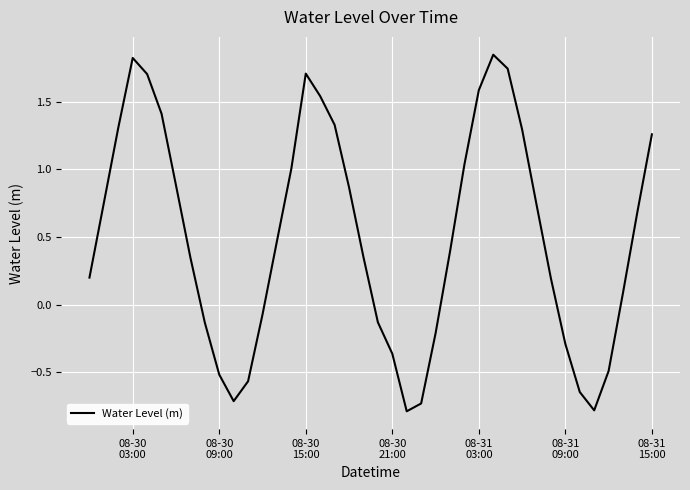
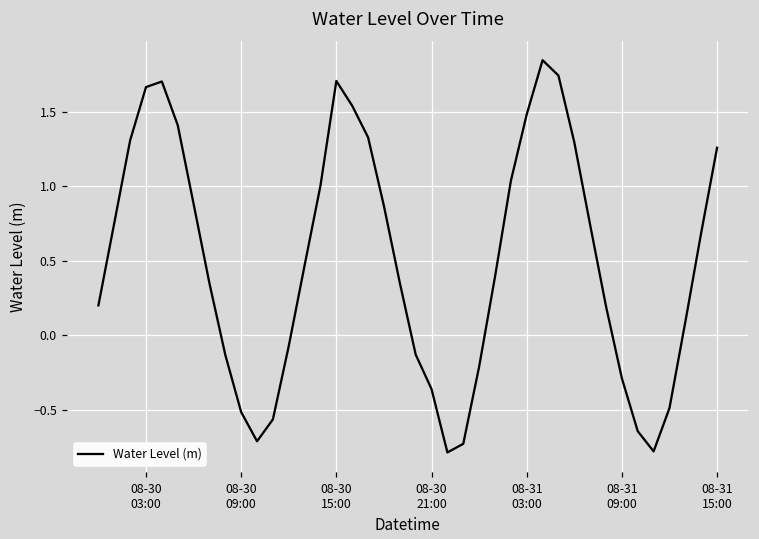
  {
-   "08-30 03:00": 1.82,
+   "08-30 03:00": 1.66,
    "08-30 09:00": -0.52,
    "08-30 15:00": 1.71,
    "08-30 21:00": -0.36,
-   "08-31 03:00": 1.58,
+   "08-31 03:00": 1.48,
    "08-31 09:00": -0.29,
    "08-31 15:00": 1.26
  }
